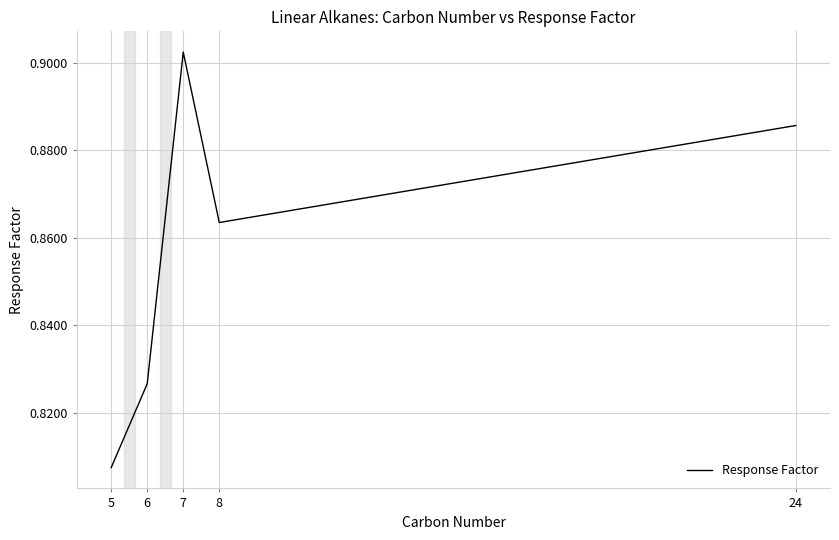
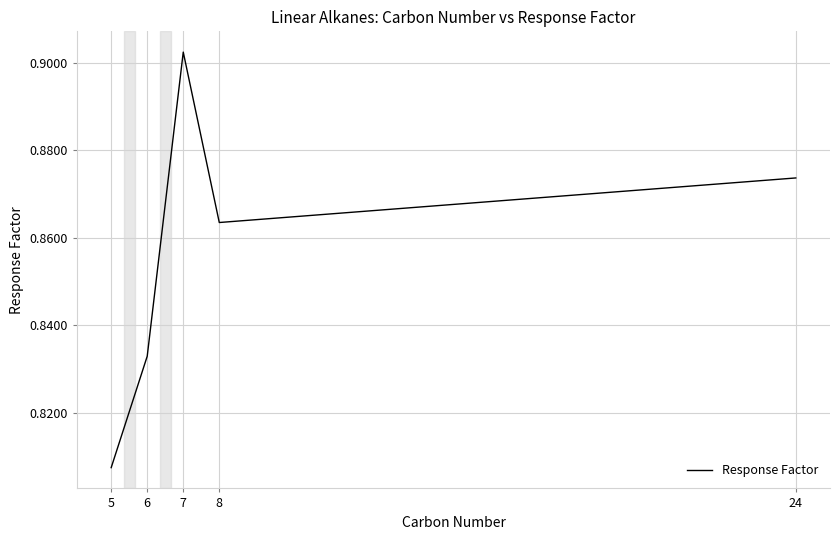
  {
    "5": 0.807,
-   "6": 0.827,
+   "6": 0.833,
    "7": 0.903,
    "8": 0.864,
-   "24": 0.886
+   "24": 0.874
  }
